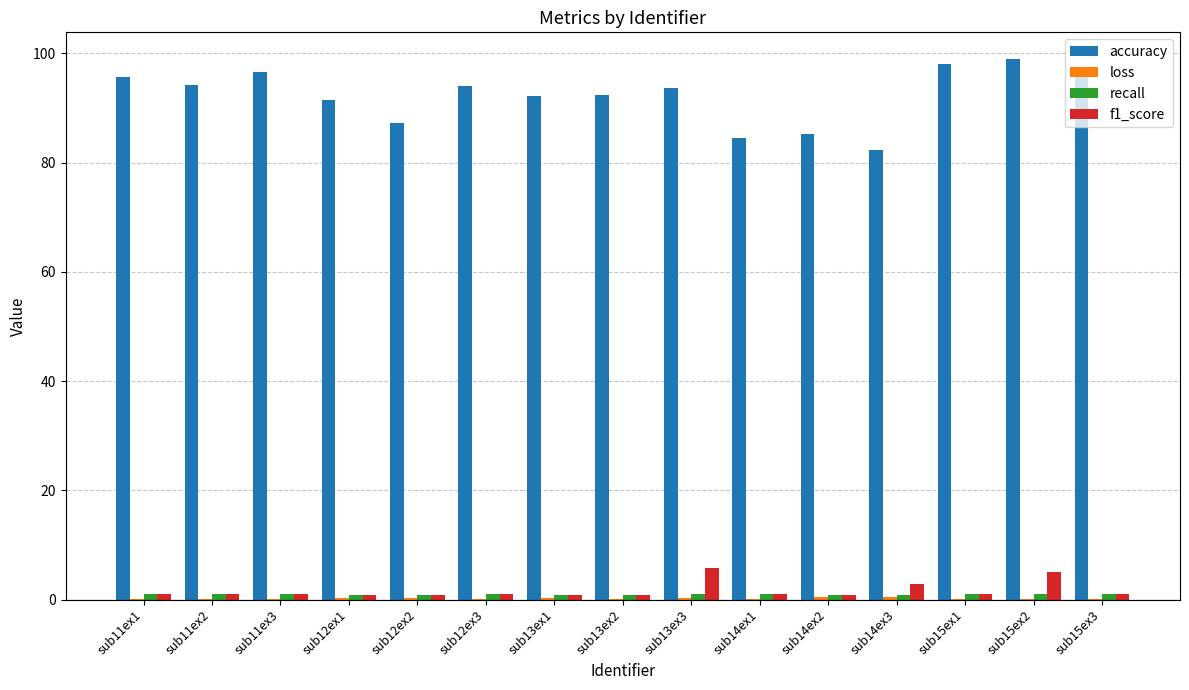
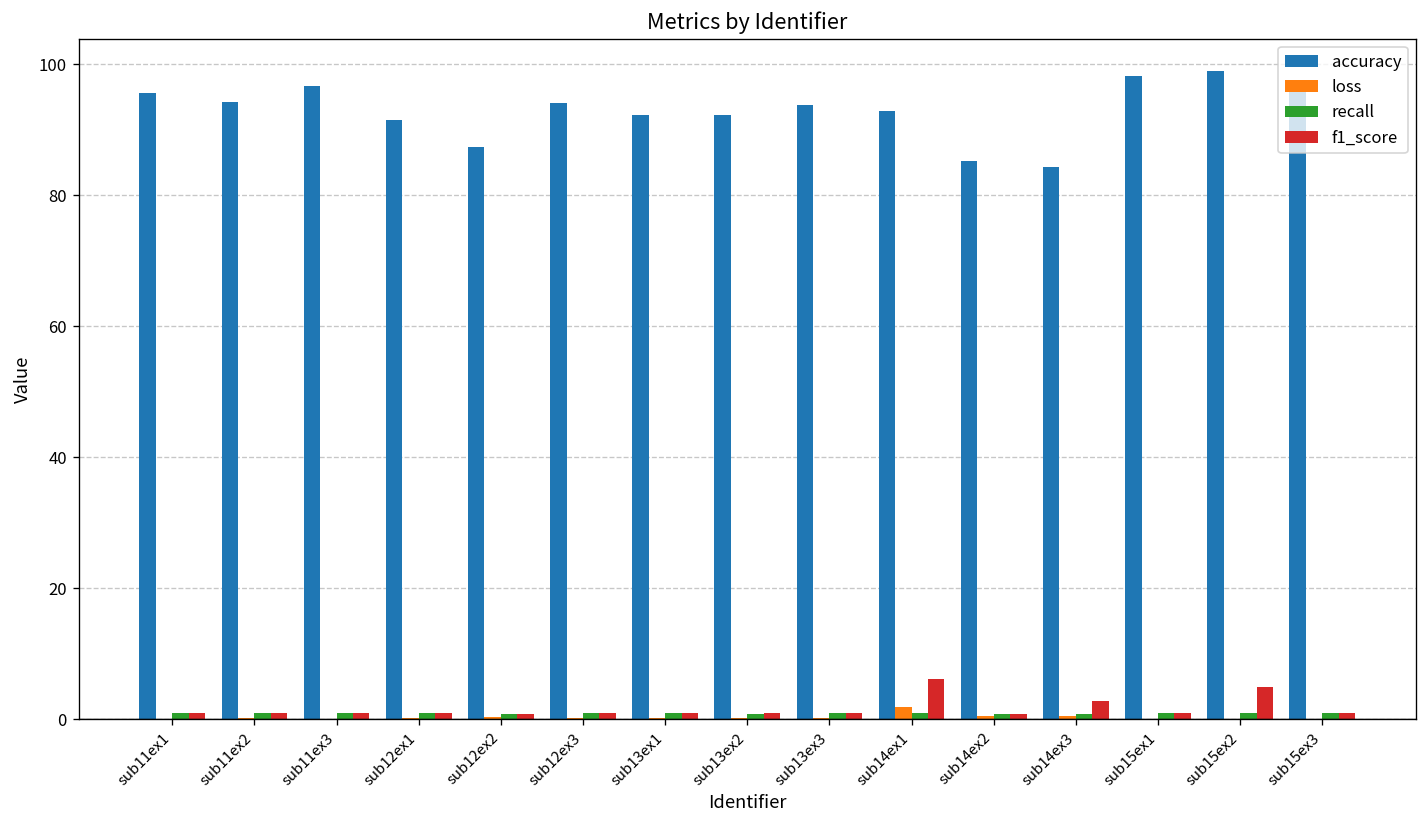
  {
    "accuracy": {
      "sub11ex1": 96,
      "sub11ex2": 94,
      "sub11ex3": 97,
      "sub12ex1": 92,
      "sub12ex2": 87,
      "sub12ex3": 94,
      "sub13ex1": 92,
      "sub13ex2": 92,
      "sub13ex3": 94,
-     "sub14ex1": 84,
+     "sub14ex1": 93,
      "sub14ex2": 85,
-     "sub14ex3": 82,
+     "sub14ex3": 84,
      "sub15ex1": 98,
      "sub15ex2": 99
    },
    "loss": {
-     "sub14ex1": 0,
+     "sub14ex1": 2,
      "sub14ex2": 0,
      "sub14ex3": 1
    },
    "recall": {
      "sub11ex1": 1,
      "sub11ex2": 1,
      "sub11ex3": 1,
      "sub12ex1": 1,
      "sub12ex2": 1,
      "sub12ex3": 1,
      "sub13ex1": 1,
      "sub13ex2": 1,
      "sub13ex3": 1,
      "sub14ex1": 1,
      "sub14ex2": 1,
      "sub14ex3": 1,
      "sub15ex1": 1,
      "sub15ex2": 1,
      "sub15ex3": 1
    },
    "f1_score": {
      "sub11ex1": 1,
      "sub11ex2": 1,
      "sub11ex3": 1,
      "sub12ex1": 1,
      "sub12ex2": 1,
      "sub12ex3": 1,
      "sub13ex1": 1,
      "sub13ex2": 1,
-     "sub13ex3": 6,
-     "sub14ex1": 1,
+     "sub13ex3": 1,
+     "sub14ex1": 6,
      "sub14ex2": 1,
      "sub14ex3": 3,
      "sub15ex1": 1,
      "sub15ex2": 5,
      "sub15ex3": 1
    }
  }
